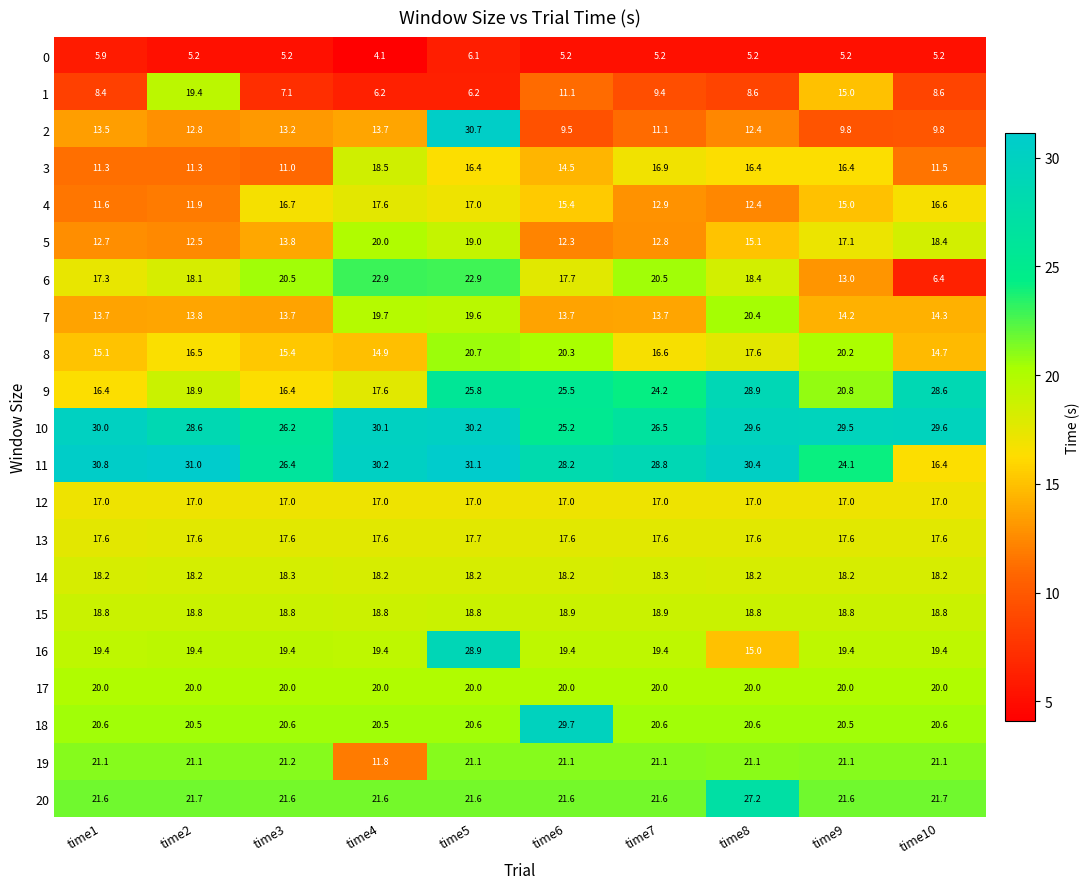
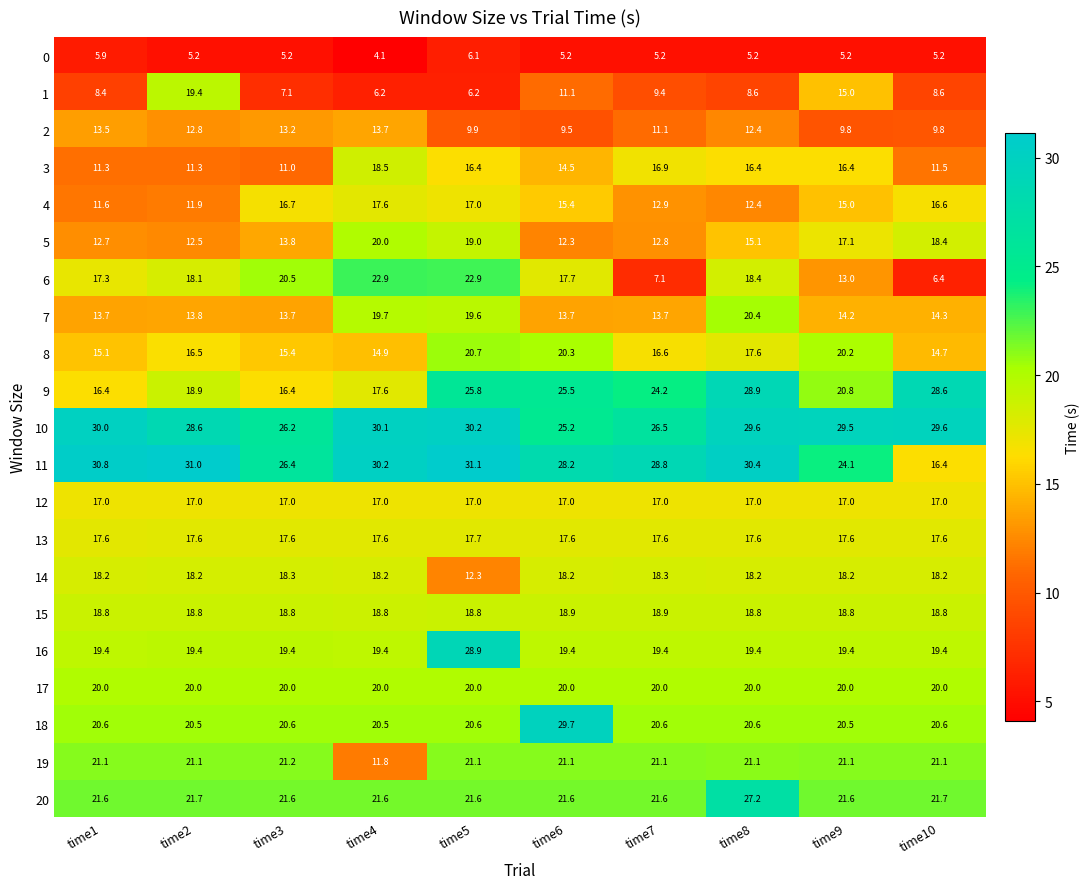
  {
    "2": {
      "time1": 13.5,
      "time2": 12.8,
      "time3": 13.2,
      "time4": 13.7,
-     "time5": 30.7,
+     "time5": 9.9,
      "time6": 9.5,
      "time7": 11.1,
      "time8": 12.4,
      "time9": 9.8,
      "time10": 9.8
    },
    "6": {
      "time1": 17.3,
      "time2": 18.1,
      "time3": 20.5,
      "time4": 22.9,
      "time5": 22.9,
      "time6": 17.7,
-     "time7": 20.5,
+     "time7": 7.1,
      "time8": 18.4,
      "time9": 13.0,
      "time10": 6.4
    },
    "14": {
      "time1": 18.2,
      "time2": 18.2,
      "time3": 18.3,
      "time4": 18.2,
-     "time5": 18.2,
+     "time5": 12.3,
      "time6": 18.2,
      "time7": 18.3,
      "time8": 18.2,
      "time9": 18.2,
      "time10": 18.2
    },
    "16": {
      "time1": 19.4,
      "time2": 19.4,
      "time3": 19.4,
      "time4": 19.4,
      "time5": 28.9,
      "time6": 19.4,
      "time7": 19.4,
-     "time8": 15.0,
+     "time8": 19.4,
      "time9": 19.4,
      "time10": 19.4
    }
  }
